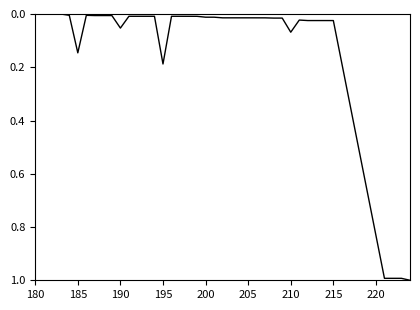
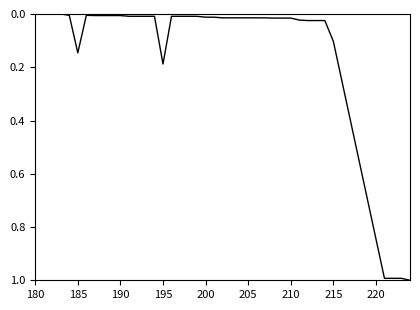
  {
    "180": 0.00,
    "185": 0.15,
-   "190": 0.05,
+   "190": 0.01,
    "195": 0.19,
    "200": 0.01,
    "205": 0.01,
-   "210": 0.07,
-   "215": 0.02
+   "210": 0.02,
+   "215": 0.10
  }
